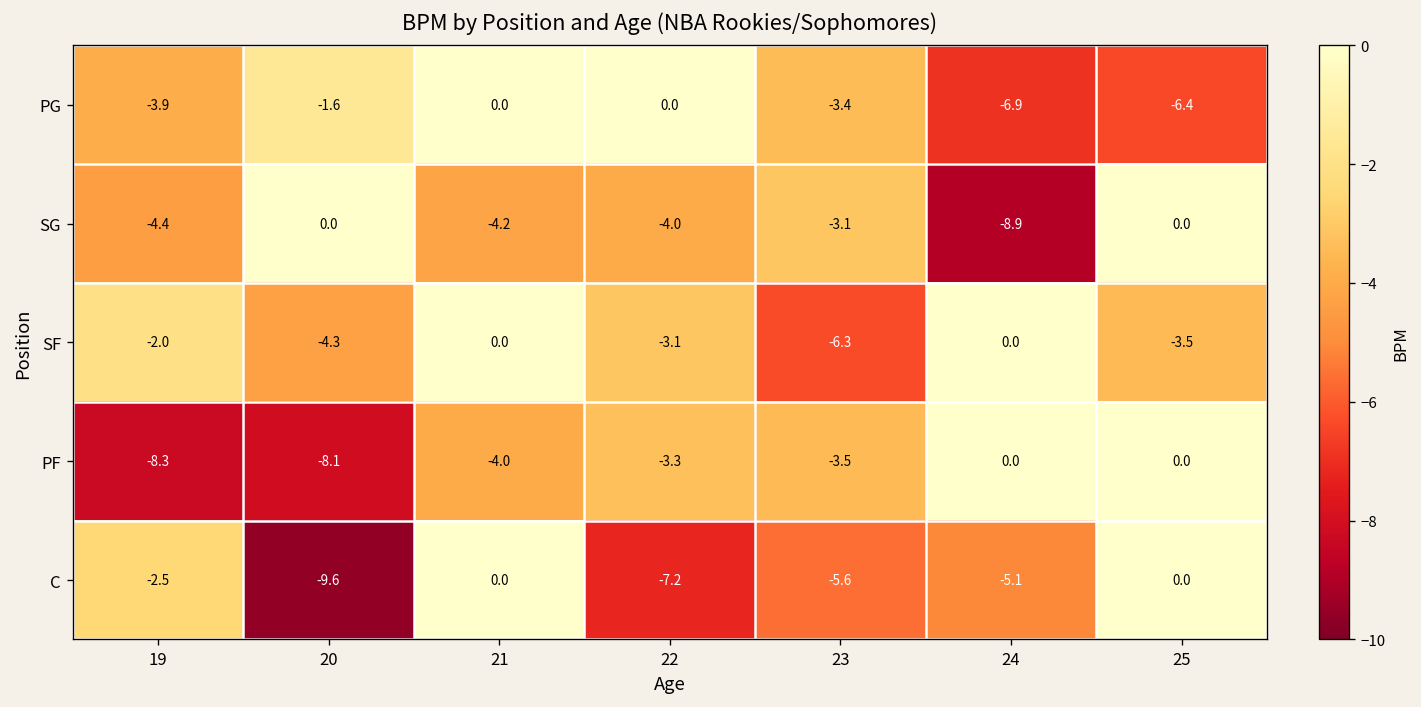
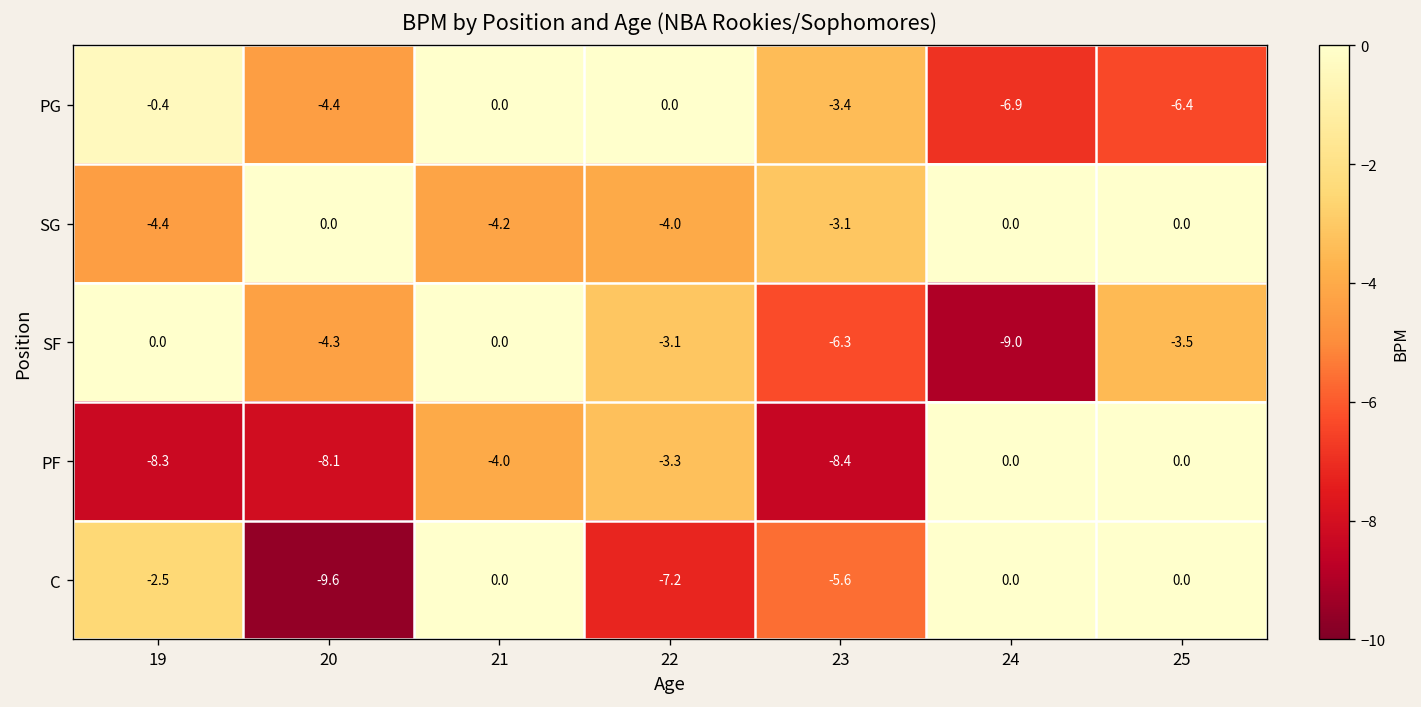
  {
    "PG": {
-     "19": -3.9,
-     "20": -1.6,
+     "19": -0.4,
+     "20": -4.4,
      "21": 0.0,
      "22": 0.0,
      "23": -3.4,
      "24": -6.9,
      "25": -6.4
    },
    "SG": {
      "19": -4.4,
      "20": 0.0,
      "21": -4.2,
      "22": -4.0,
      "23": -3.1,
-     "24": -8.9,
+     "24": 0.0,
      "25": 0.0
    },
    "SF": {
-     "19": -2.0,
+     "19": 0.0,
      "20": -4.3,
      "21": 0.0,
      "22": -3.1,
      "23": -6.3,
-     "24": 0.0,
+     "24": -9.0,
      "25": -3.5
    },
    "PF": {
      "19": -8.3,
      "20": -8.1,
      "21": -4.0,
      "22": -3.3,
-     "23": -3.5,
+     "23": -8.4,
      "24": 0.0,
      "25": 0.0
    },
    "C": {
      "19": -2.5,
      "20": -9.6,
      "21": 0.0,
      "22": -7.2,
      "23": -5.6,
-     "24": -5.1,
+     "24": 0.0,
      "25": 0.0
    }
  }
